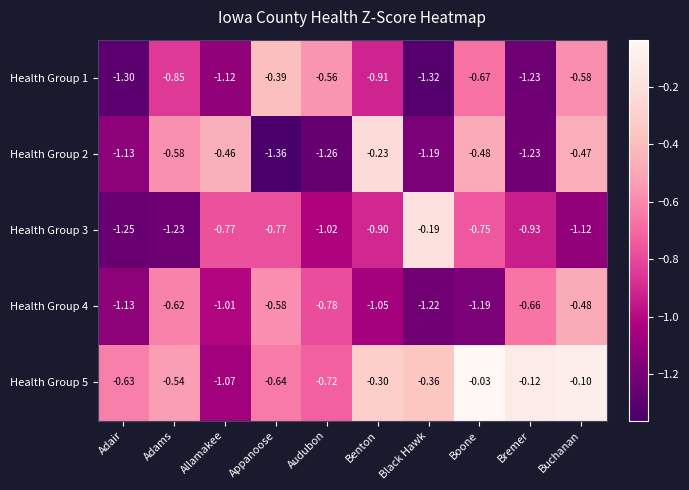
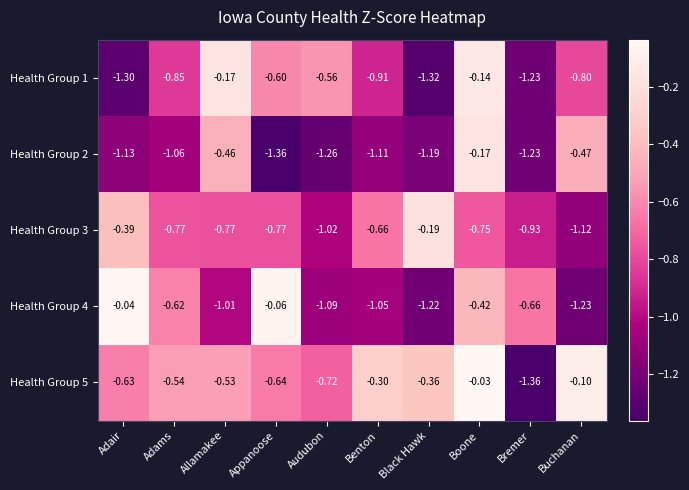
  {
    "Health Group 1": {
      "Adair": -1.30,
      "Adams": -0.85,
-     "Allamakee": -1.12,
-     "Appanoose": -0.39,
+     "Allamakee": -0.17,
+     "Appanoose": -0.60,
      "Audubon": -0.56,
      "Benton": -0.91,
      "Black Hawk": -1.32,
-     "Boone": -0.67,
+     "Boone": -0.14,
      "Bremer": -1.23,
-     "Buchanan": -0.58
+     "Buchanan": -0.80
    },
    "Health Group 2": {
      "Adair": -1.13,
-     "Adams": -0.58,
+     "Adams": -1.06,
      "Allamakee": -0.46,
      "Appanoose": -1.36,
      "Audubon": -1.26,
-     "Benton": -0.23,
+     "Benton": -1.11,
      "Black Hawk": -1.19,
-     "Boone": -0.48,
+     "Boone": -0.17,
      "Bremer": -1.23,
      "Buchanan": -0.47
    },
    "Health Group 3": {
-     "Adair": -1.25,
-     "Adams": -1.23,
+     "Adair": -0.39,
+     "Adams": -0.77,
      "Allamakee": -0.77,
      "Appanoose": -0.77,
      "Audubon": -1.02,
-     "Benton": -0.90,
+     "Benton": -0.66,
      "Black Hawk": -0.19,
      "Boone": -0.75,
      "Bremer": -0.93,
      "Buchanan": -1.12
    },
    "Health Group 4": {
-     "Adair": -1.13,
+     "Adair": -0.04,
      "Adams": -0.62,
      "Allamakee": -1.01,
-     "Appanoose": -0.58,
-     "Audubon": -0.78,
+     "Appanoose": -0.06,
+     "Audubon": -1.09,
      "Benton": -1.05,
      "Black Hawk": -1.22,
-     "Boone": -1.19,
+     "Boone": -0.42,
      "Bremer": -0.66,
-     "Buchanan": -0.48
+     "Buchanan": -1.23
    },
    "Health Group 5": {
      "Adair": -0.63,
      "Adams": -0.54,
-     "Allamakee": -1.07,
+     "Allamakee": -0.53,
      "Appanoose": -0.64,
      "Audubon": -0.72,
      "Benton": -0.30,
      "Black Hawk": -0.36,
      "Boone": -0.03,
-     "Bremer": -0.12,
+     "Bremer": -1.36,
      "Buchanan": -0.10
    }
  }
